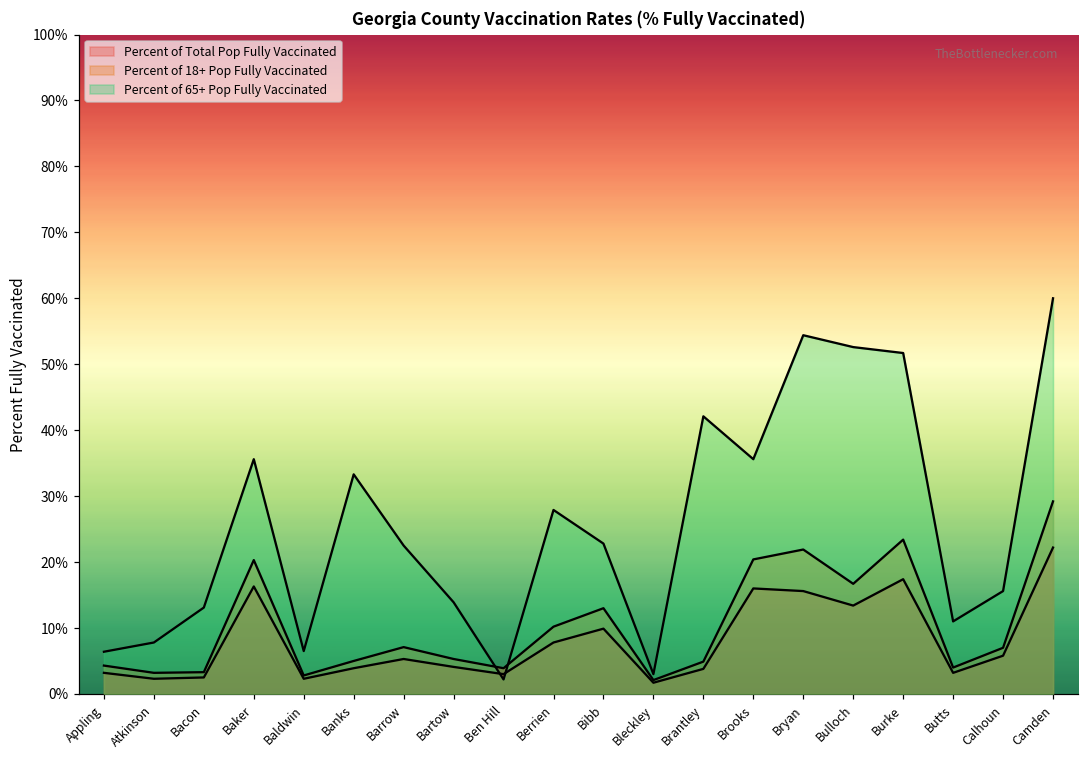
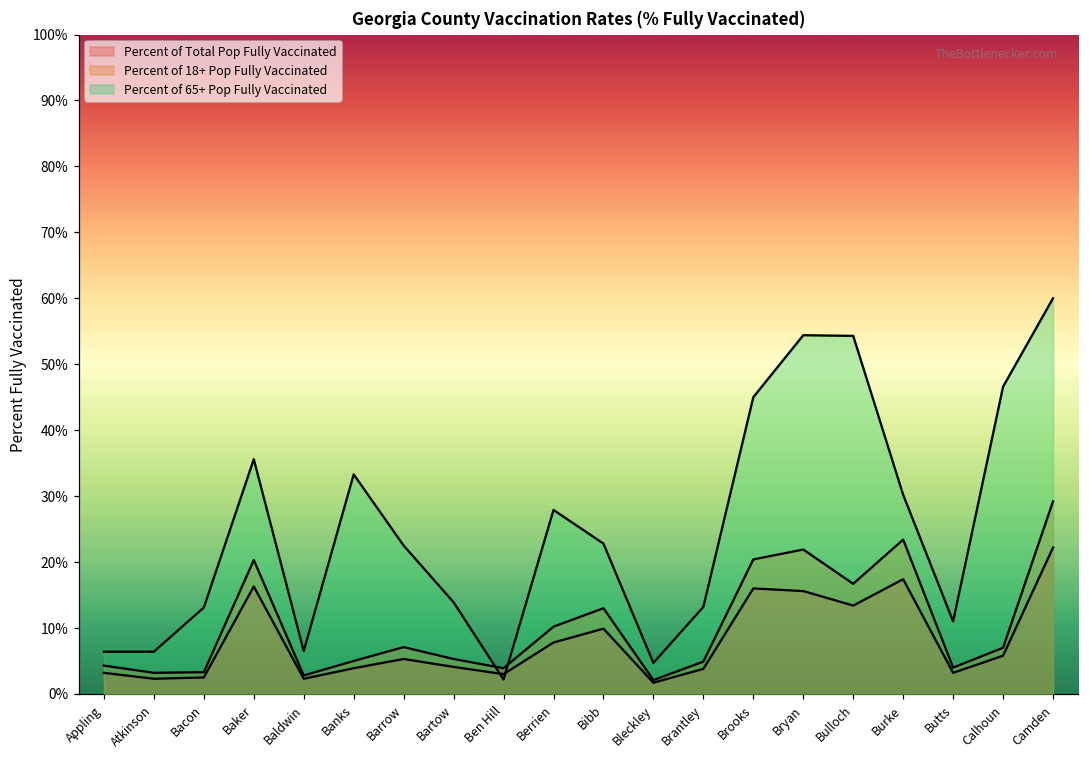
  {
    "Percent of 65+ Pop Fully Vaccinated": {
      "Appling": "6%",
-     "Atkinson": "8%",
+     "Atkinson": "6%",
      "Bacon": "13%",
      "Baker": "36%",
      "Baldwin": "7%",
      "Banks": "33%",
      "Barrow": "23%",
      "Bartow": "14%",
      "Ben Hill": "2%",
      "Berrien": "28%",
      "Bibb": "23%",
-     "Bleckley": "3%",
-     "Brantley": "42%",
-     "Brooks": "36%",
+     "Bleckley": "5%",
+     "Brantley": "13%",
+     "Brooks": "45%",
      "Bryan": "54%",
-     "Bulloch": "53%",
-     "Burke": "52%",
+     "Bulloch": "54%",
+     "Burke": "30%",
      "Butts": "11%",
-     "Calhoun": "16%",
+     "Calhoun": "47%",
      "Camden": "60%"
    }
  }
